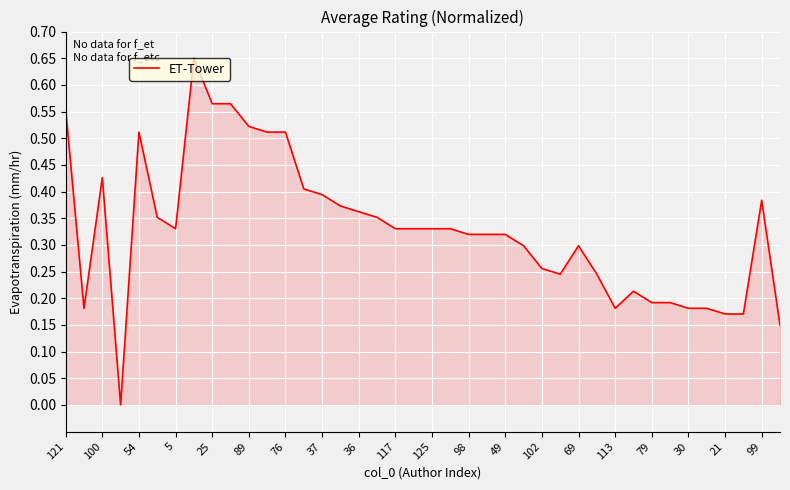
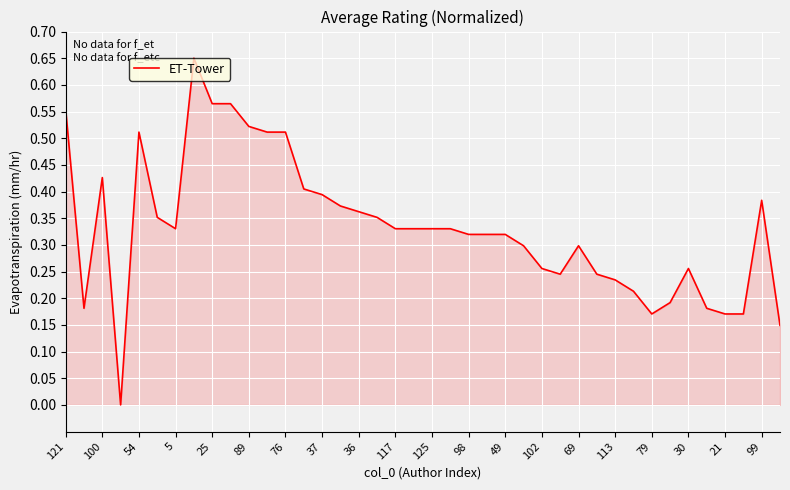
  {
    "121": 0.55,
    "100": 0.43,
    "54": 0.51,
    "89": 0.52,
    "76": 0.51,
    "36": 0.36,
    "117": 0.33,
    "125": 0.33,
    "98": 0.32,
    "49": 0.32,
    "102": 0.26,
    "69": 0.30,
-   "113": 0.18,
-   "79": 0.19,
-   "30": 0.18,
+   "113": 0.23,
+   "79": 0.17,
+   "30": 0.26,
    "99": 0.38
  }
